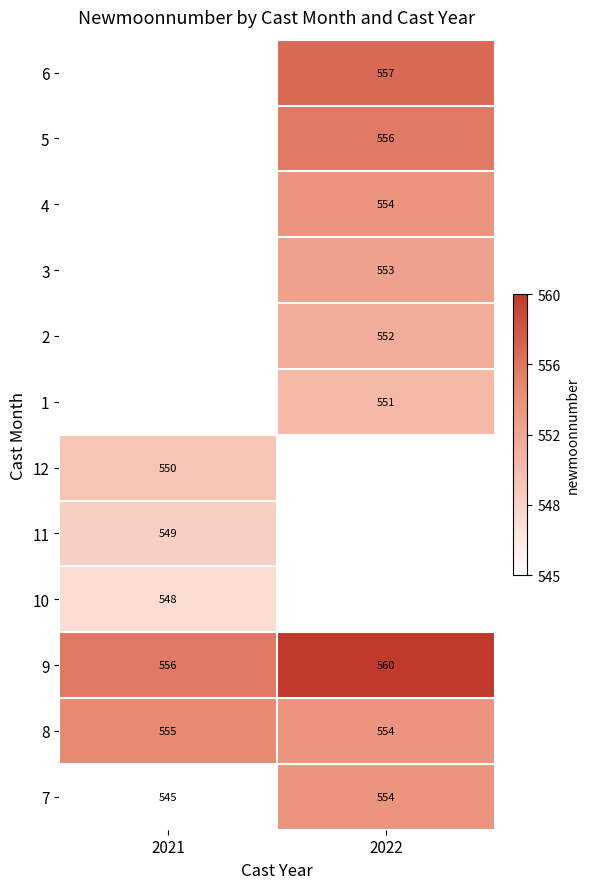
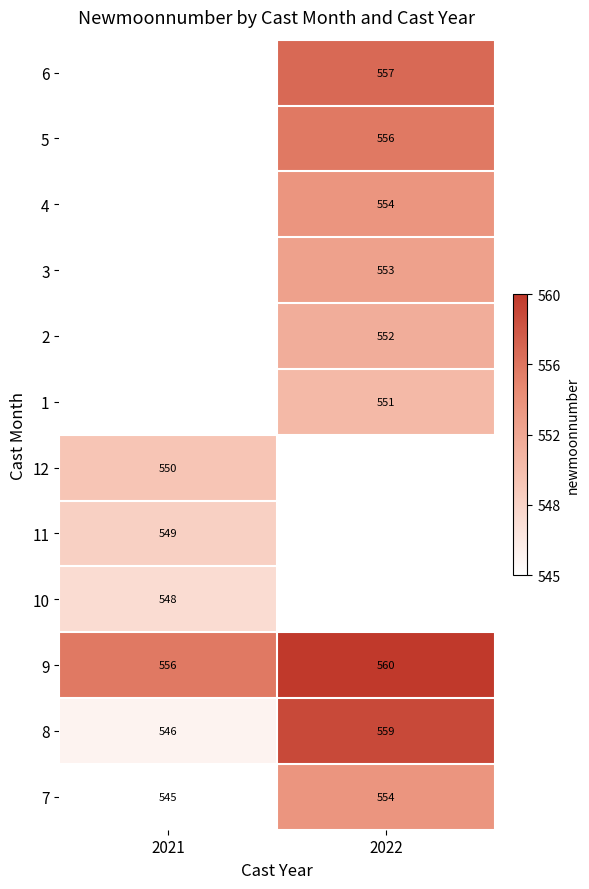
  {
    "6": {
      "2022": 557
    },
    "5": {
      "2022": 556
    },
    "4": {
      "2022": 554
    },
    "3": {
      "2022": 553
    },
    "2": {
      "2022": 552
    },
    "1": {
      "2022": 551
    },
    "12": {
      "2021": 550
    },
    "11": {
      "2021": 549
    },
    "10": {
      "2021": 548
    },
    "9": {
      "2021": 556,
      "2022": 560
    },
    "8": {
-     "2021": 555,
-     "2022": 554
+     "2021": 546,
+     "2022": 559
    },
    "7": {
      "2021": 545,
      "2022": 554
    }
  }
